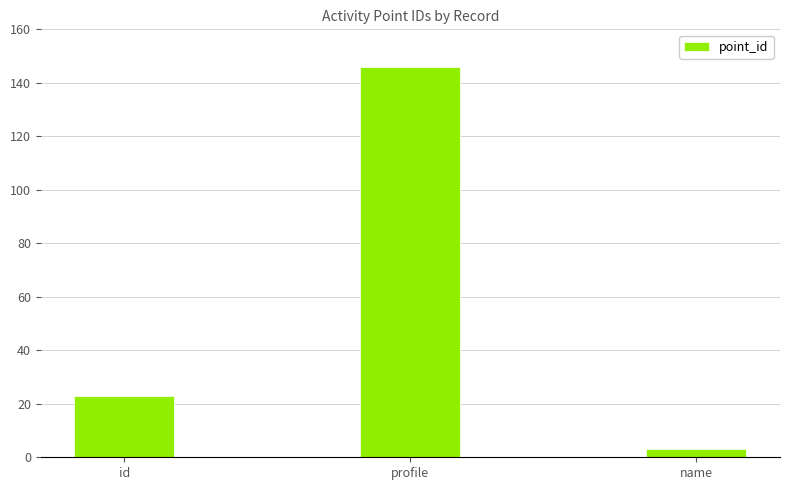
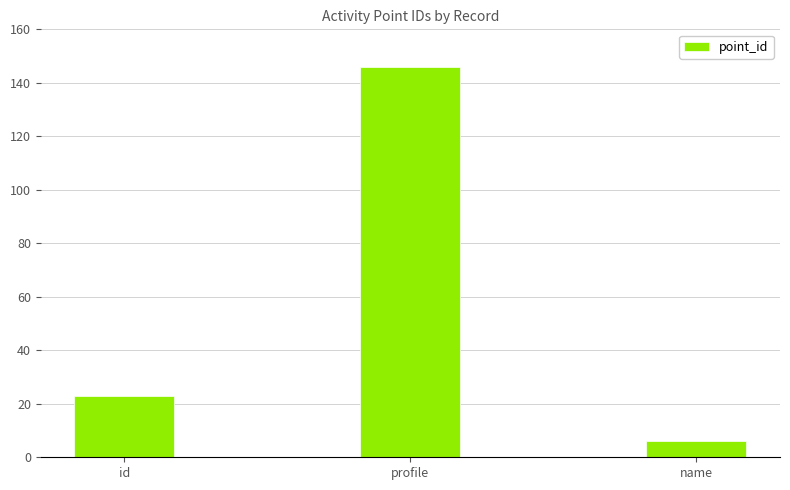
  {
    "id": 23,
    "profile": 146,
-   "name": 3
+   "name": 6
  }
